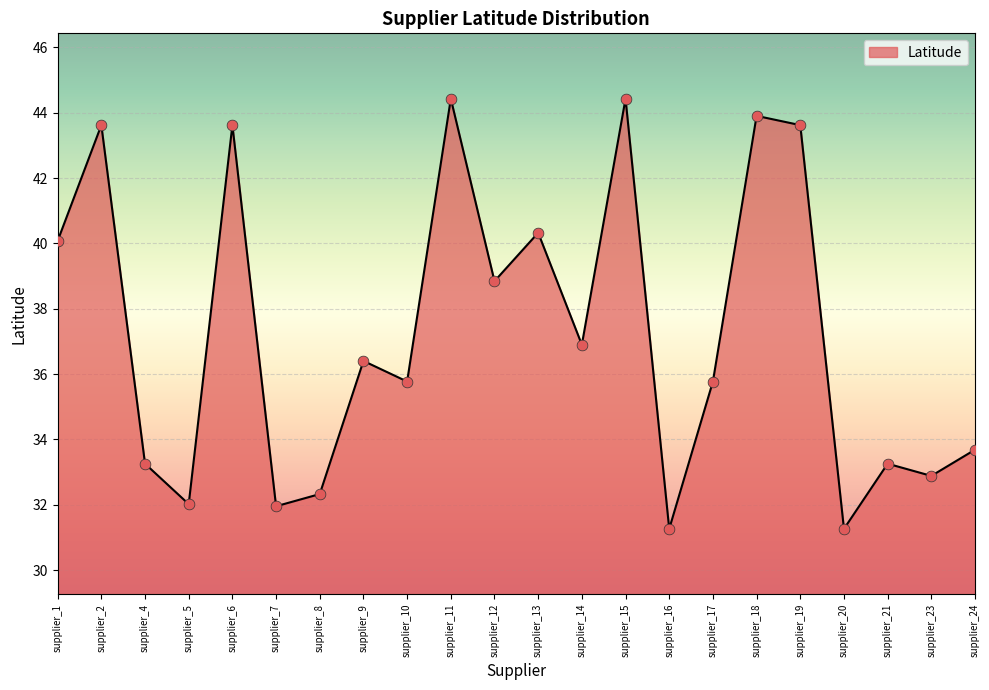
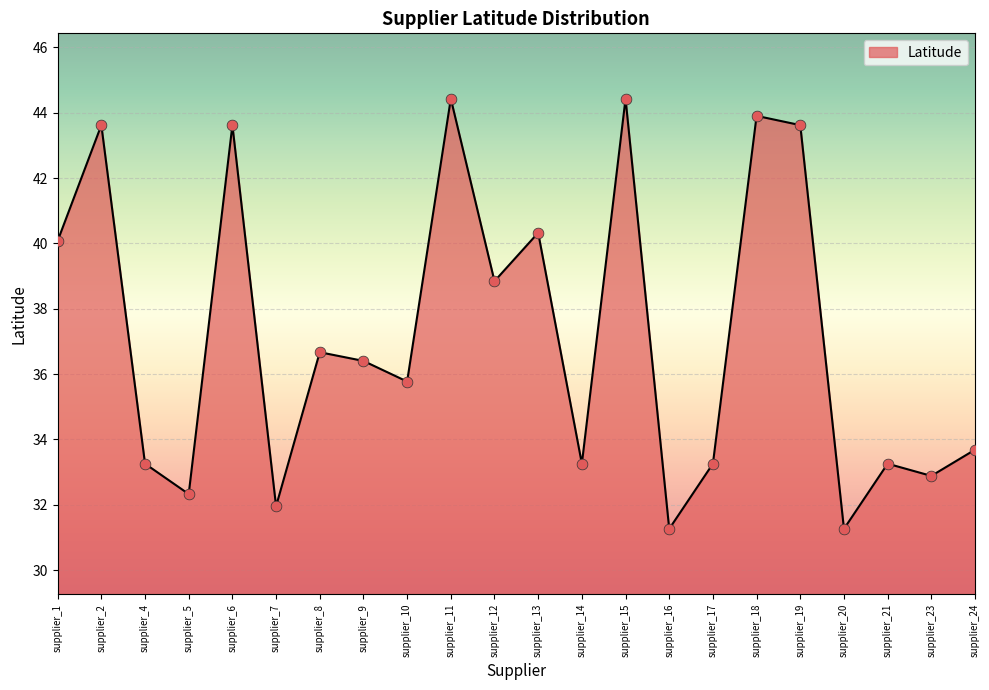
  {
    "supplier_1": 40.1,
    "supplier_2": 43.6,
    "supplier_4": 33.3,
-   "supplier_5": 32.0,
+   "supplier_5": 32.3,
    "supplier_6": 43.6,
    "supplier_7": 32.0,
-   "supplier_8": 32.3,
+   "supplier_8": 36.7,
    "supplier_9": 36.4,
    "supplier_10": 35.8,
    "supplier_11": 44.4,
    "supplier_12": 38.8,
    "supplier_13": 40.3,
-   "supplier_14": 36.9,
+   "supplier_14": 33.3,
    "supplier_15": 44.4,
    "supplier_16": 31.3,
-   "supplier_17": 35.8,
+   "supplier_17": 33.3,
    "supplier_18": 43.9,
    "supplier_19": 43.6,
    "supplier_20": 31.3,
    "supplier_21": 33.3,
    "supplier_23": 32.9,
    "supplier_24": 33.7
  }
